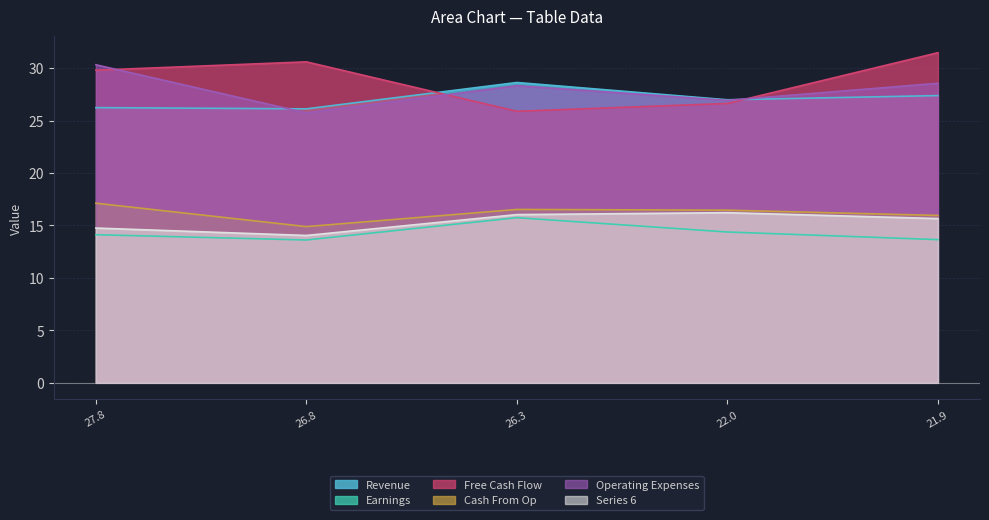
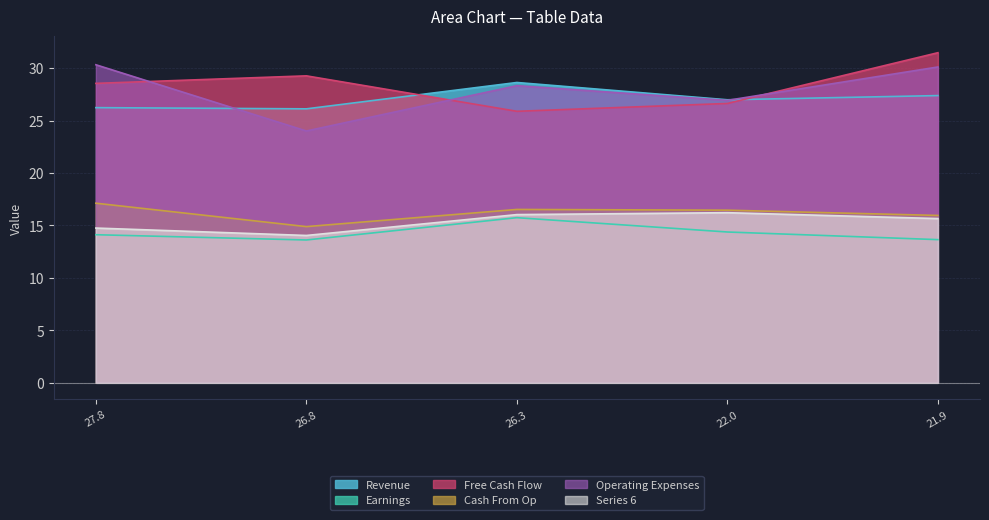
  {
    "Free Cash Flow": {
-     "27.8": 29.8,
-     "26.8": 30.6,
+     "27.8": 28.5,
+     "26.8": 29.3,
      "26.3": 25.9,
      "22.0": 26.6,
      "21.9": 31.5
    },
    "Cash From Op": {
      "27.8": 17.1,
      "26.8": 14.9,
      "26.3": 16.5,
      "21.9": 16.0
    },
    "Operating Expenses": {
      "27.8": 30.3,
-     "26.8": 25.7,
+     "26.8": 24.0,
      "26.3": 28.3,
-     "21.9": 28.6
+     "21.9": 30.1
    },
    "Series 6": {
      "27.8": 14.8,
      "26.8": 14.0,
      "26.3": 16.0,
      "21.9": 15.7
    }
  }
